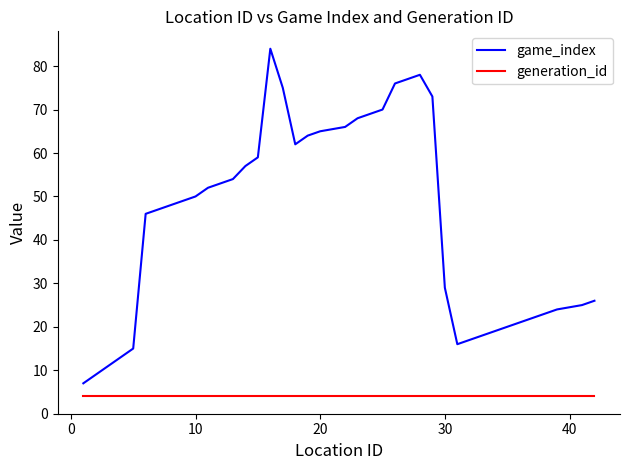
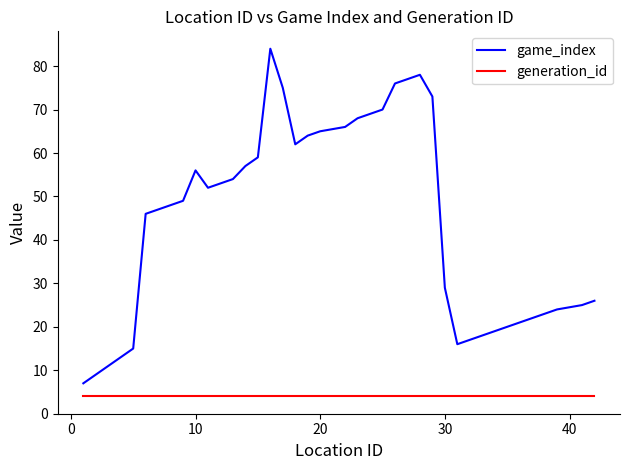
  {
    "game_index": {
-     "10": 50,
+     "10": 56,
      "20": 65,
      "30": 29
    },
    "generation_id": {
      "10": 4,
      "20": 4,
      "30": 4
    }
  }
